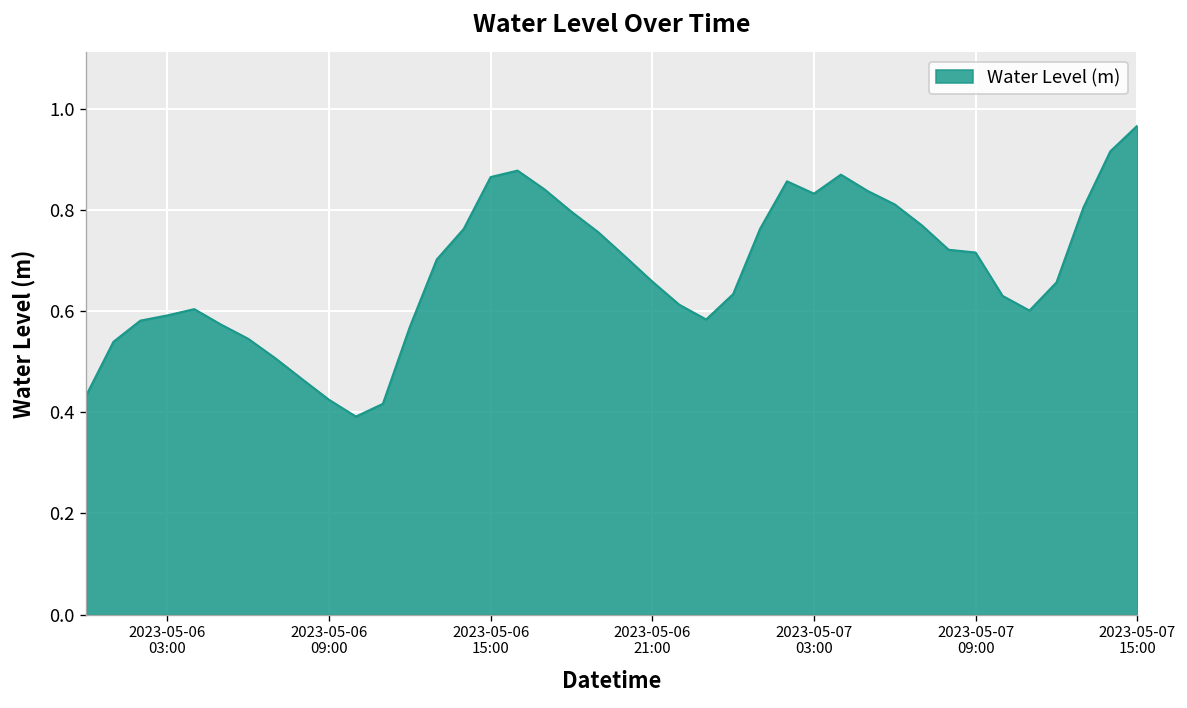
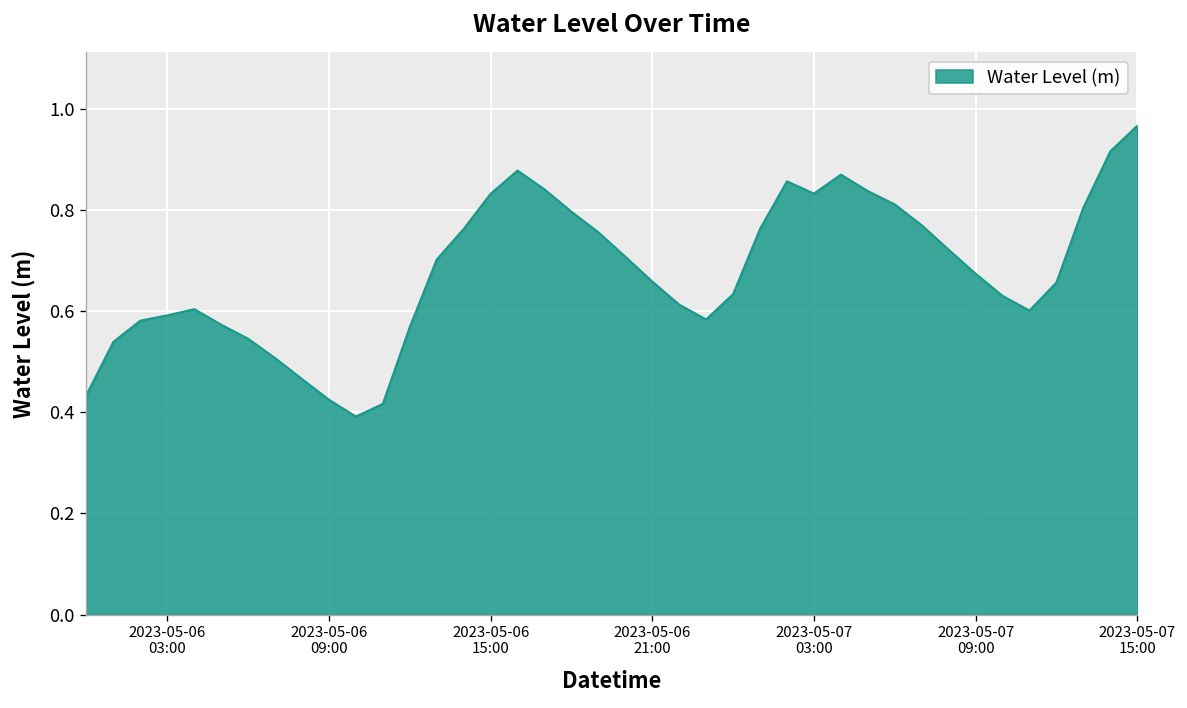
  {
    "2023-05-06 03:00": 0.59,
    "2023-05-06 09:00": 0.43,
-   "2023-05-06 15:00": 0.87,
+   "2023-05-06 15:00": 0.83,
    "2023-05-06 21:00": 0.66,
    "2023-05-07 03:00": 0.83,
-   "2023-05-07 09:00": 0.72,
+   "2023-05-07 09:00": 0.67,
    "2023-05-07 15:00": 0.97
  }
